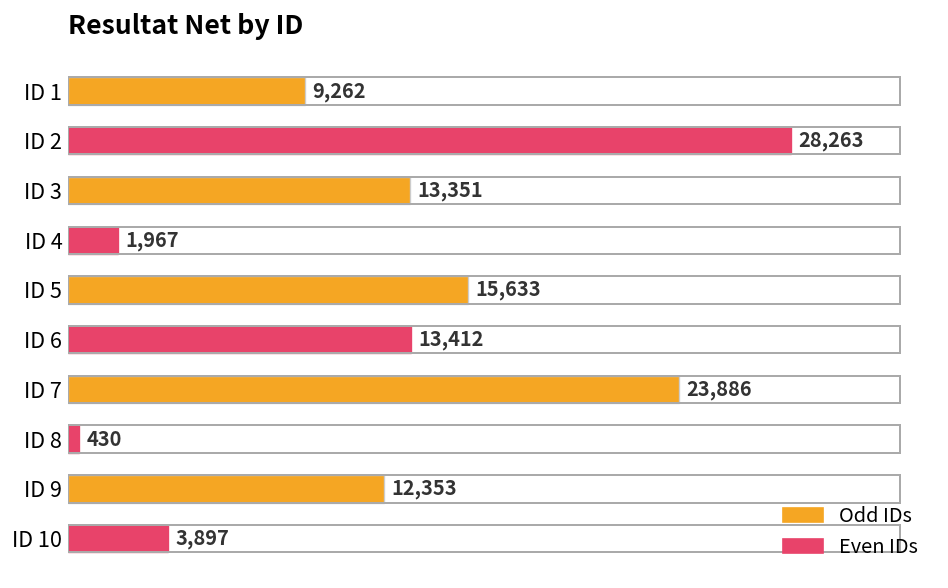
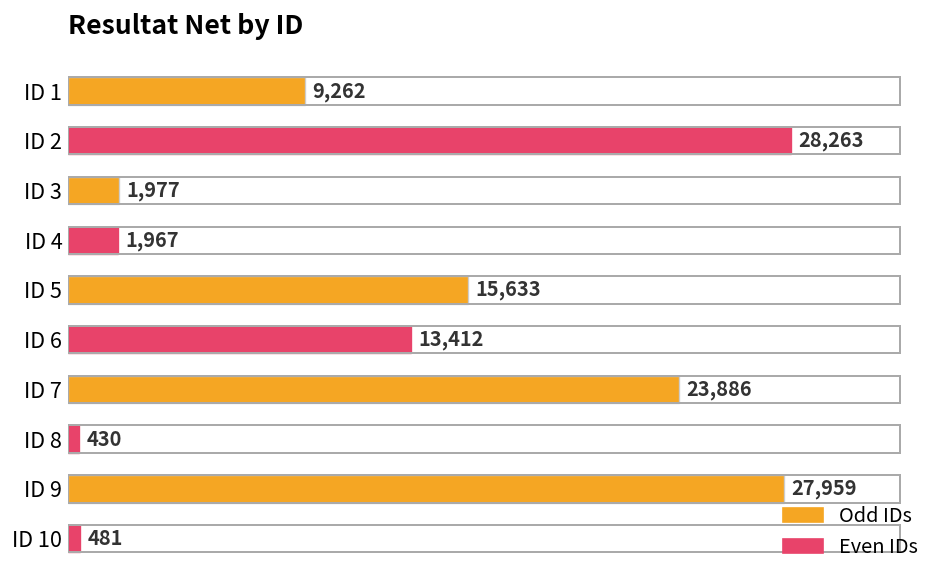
  {
    "ID 1": "9,262",
    "ID 2": "28,263",
-   "ID 3": "13,351",
+   "ID 3": "1,977",
    "ID 4": "1,967",
    "ID 5": "15,633",
    "ID 6": "13,412",
    "ID 7": "23,886",
    "ID 8": "430",
-   "ID 9": "12,353",
-   "ID 10": "3,897"
+   "ID 9": "27,959",
+   "ID 10": "481"
  }
